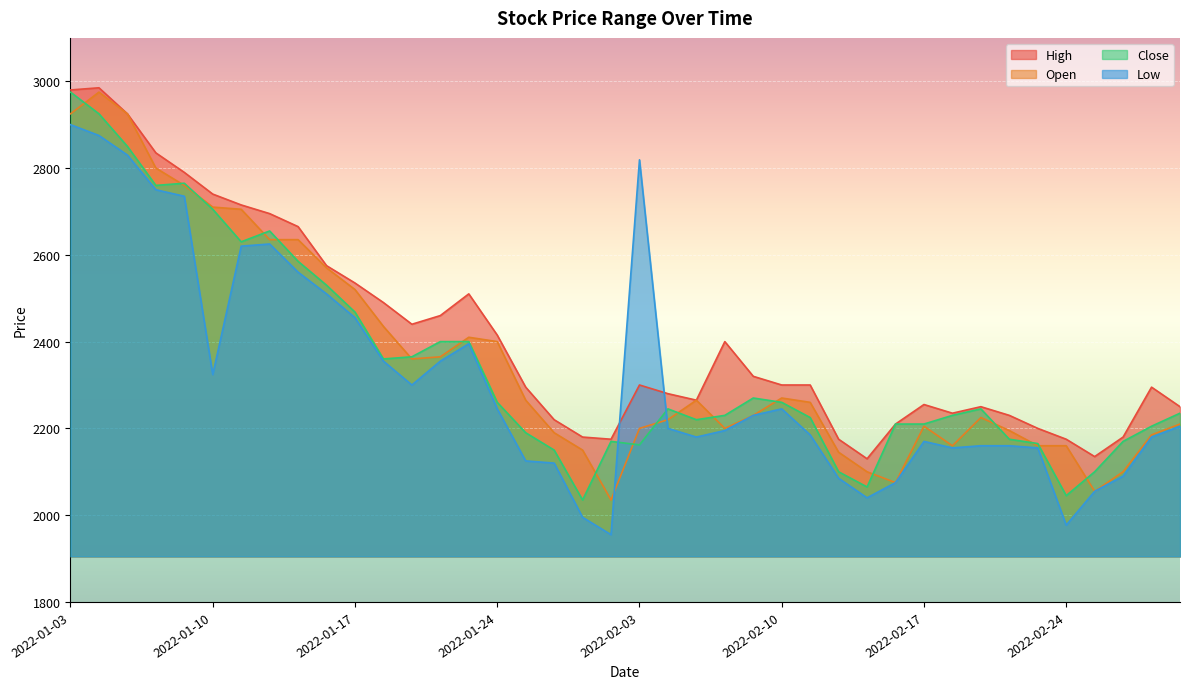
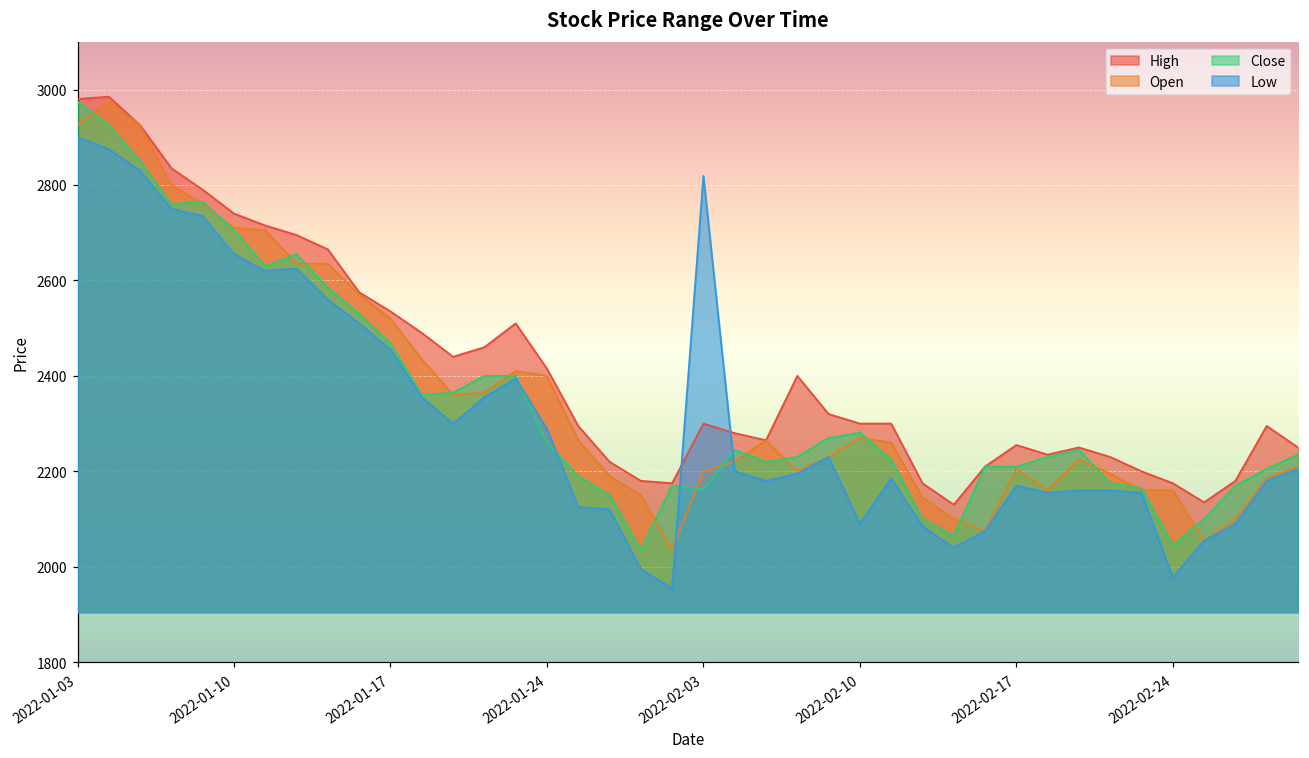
  {
    "Close": {
      "2022-01-17": 2470,
      "2022-01-24": 2260,
      "2022-02-03": 2160,
-     "2022-02-10": 2260,
+     "2022-02-10": 2280,
      "2022-02-24": 2050
    },
    "Low": {
      "2022-01-03": 2900,
-     "2022-01-10": 2320,
+     "2022-01-10": 2660,
      "2022-01-17": 2460,
-     "2022-01-24": 2250,
+     "2022-01-24": 2290,
      "2022-02-03": 2820,
-     "2022-02-10": 2250,
+     "2022-02-10": 2090,
      "2022-02-17": 2170,
      "2022-02-24": 1980
    }
  }
